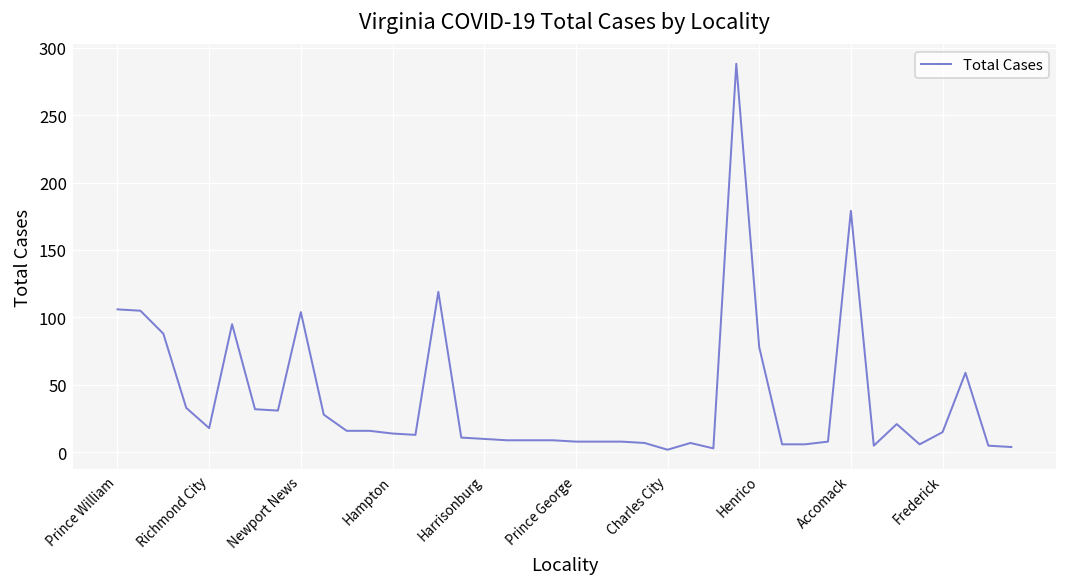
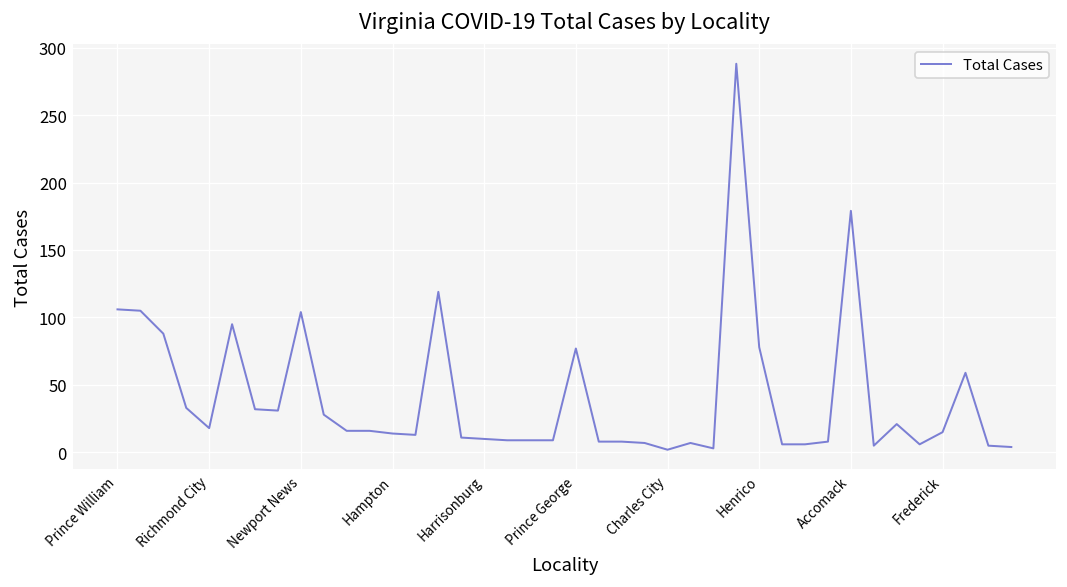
  {
    "Prince William": 106,
    "Richmond City": 18,
    "Newport News": 104,
    "Hampton": 14,
    "Harrisonburg": 10,
-   "Prince George": 8,
+   "Prince George": 77,
    "Charles City": 2,
    "Henrico": 78,
    "Accomack": 179,
    "Frederick": 15
  }
